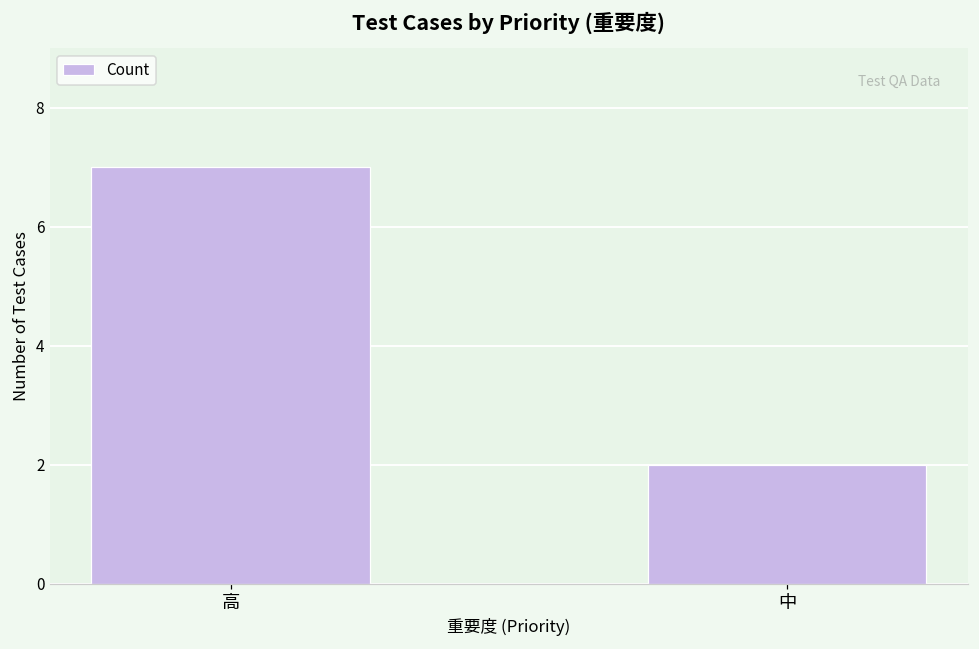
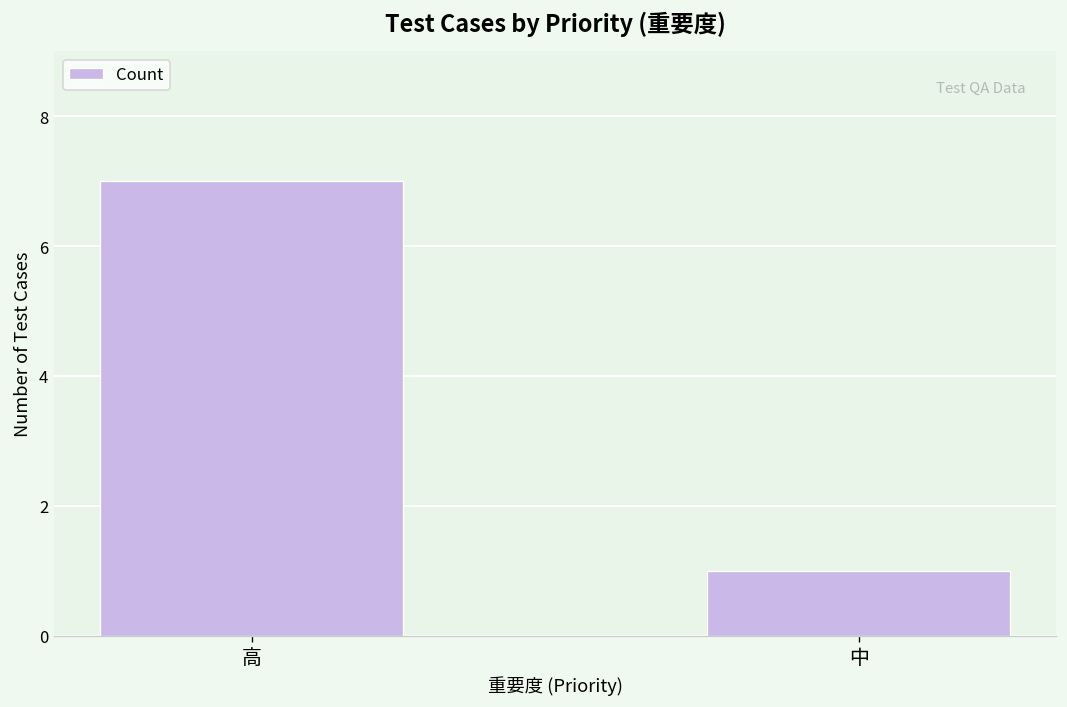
  {
    "高": 7,
-   "中": 2
+   "中": 1
  }
